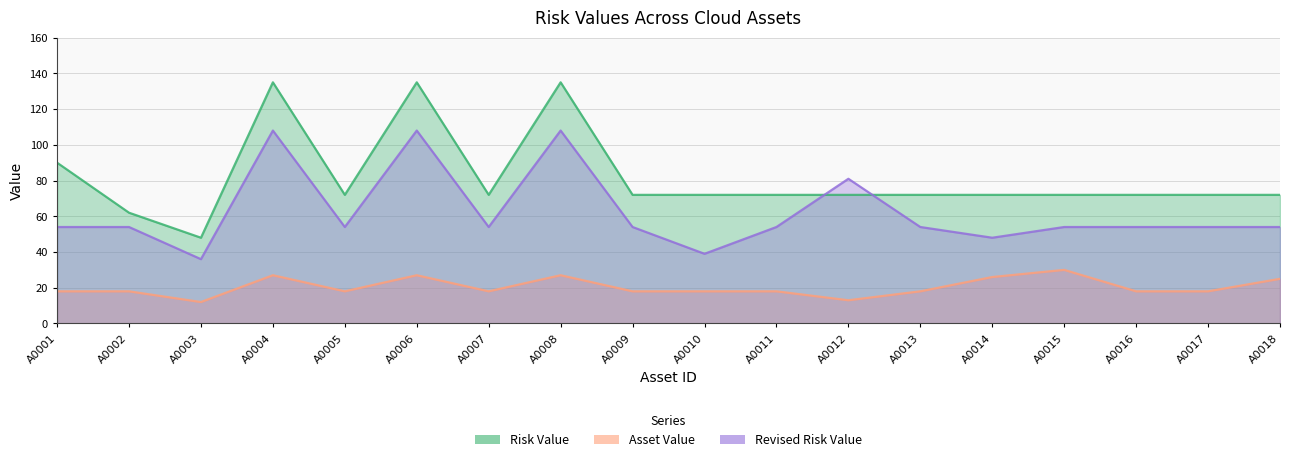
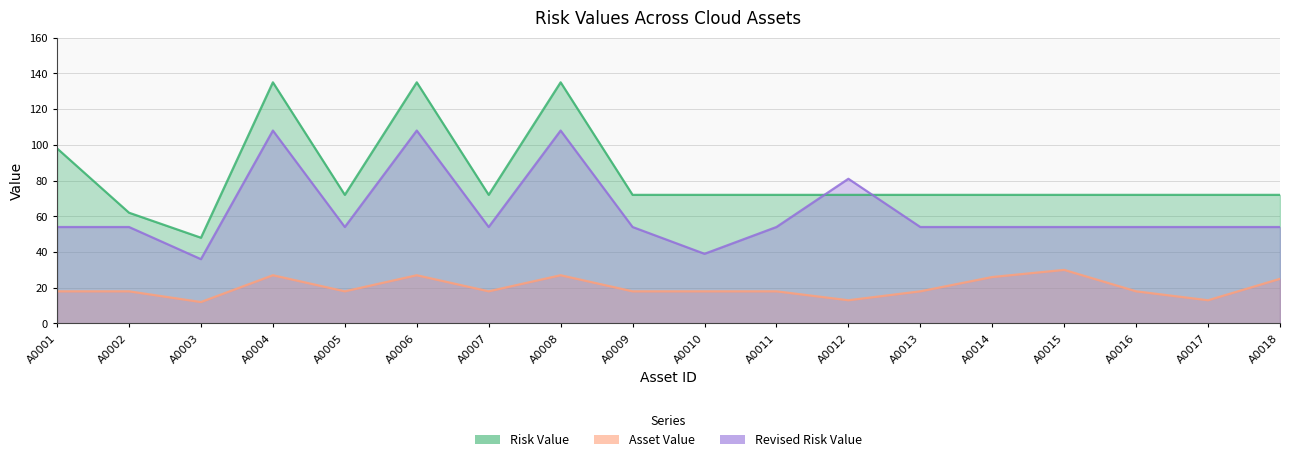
  {
    "Risk Value": {
-     "A0001": 90,
+     "A0001": 98,
      "A0002": 62,
      "A0003": 48,
      "A0004": 135,
      "A0005": 72,
      "A0006": 135,
      "A0007": 72,
      "A0008": 135,
      "A0009": 72,
      "A0010": 72,
      "A0011": 72,
      "A0012": 72,
      "A0013": 72,
      "A0014": 72,
      "A0015": 72,
      "A0016": 72,
      "A0017": 72,
      "A0018": 72
    },
    "Asset Value": {
      "A0001": 18,
      "A0002": 18,
      "A0003": 12,
      "A0004": 27,
      "A0005": 18,
      "A0006": 27,
      "A0007": 18,
      "A0008": 27,
      "A0009": 18,
      "A0010": 18,
      "A0011": 18,
      "A0012": 13,
      "A0013": 18,
      "A0014": 26,
      "A0015": 30,
      "A0016": 18,
-     "A0017": 18,
+     "A0017": 13,
      "A0018": 25
    },
    "Revised Risk Value": {
      "A0001": 54,
      "A0002": 54,
      "A0003": 36,
      "A0004": 108,
      "A0005": 54,
      "A0006": 108,
      "A0007": 54,
      "A0008": 108,
      "A0009": 54,
      "A0010": 39,
      "A0011": 54,
      "A0012": 81,
      "A0013": 54,
-     "A0014": 48,
+     "A0014": 54,
      "A0015": 54,
      "A0016": 54,
      "A0017": 54,
      "A0018": 54
    }
  }
